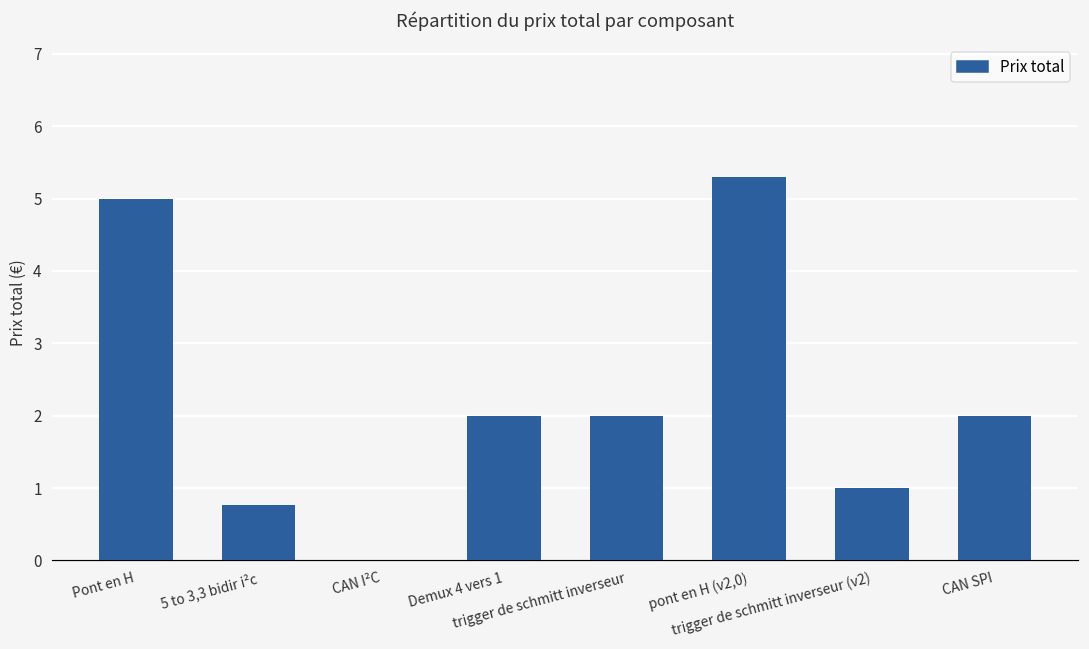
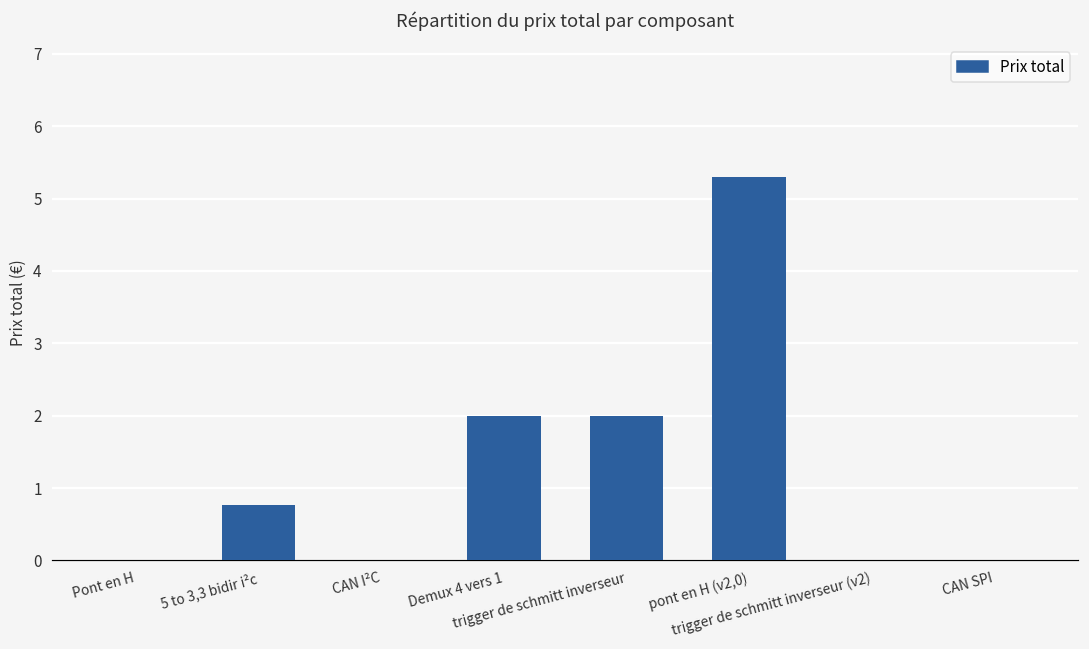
  {
-   "Pont en H": 5,
+   "Pont en H": 0,
    "5 to 3,3 bidir i²c": 0.8,
    "CAN I²C": 0,
    "Demux 4 vers 1": 2,
    "trigger de schmitt inverseur": 2,
    "pont en H (v2,0)": 5.3,
-   "trigger de schmitt inverseur (v2)": 1,
-   "CAN SPI": 2
+   "trigger de schmitt inverseur (v2)": 0,
+   "CAN SPI": 0
  }
